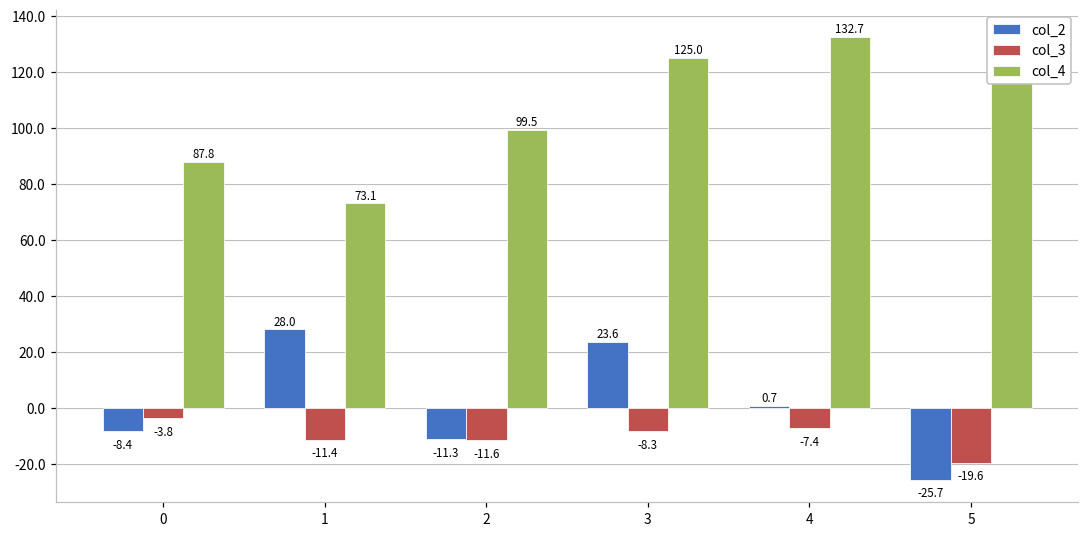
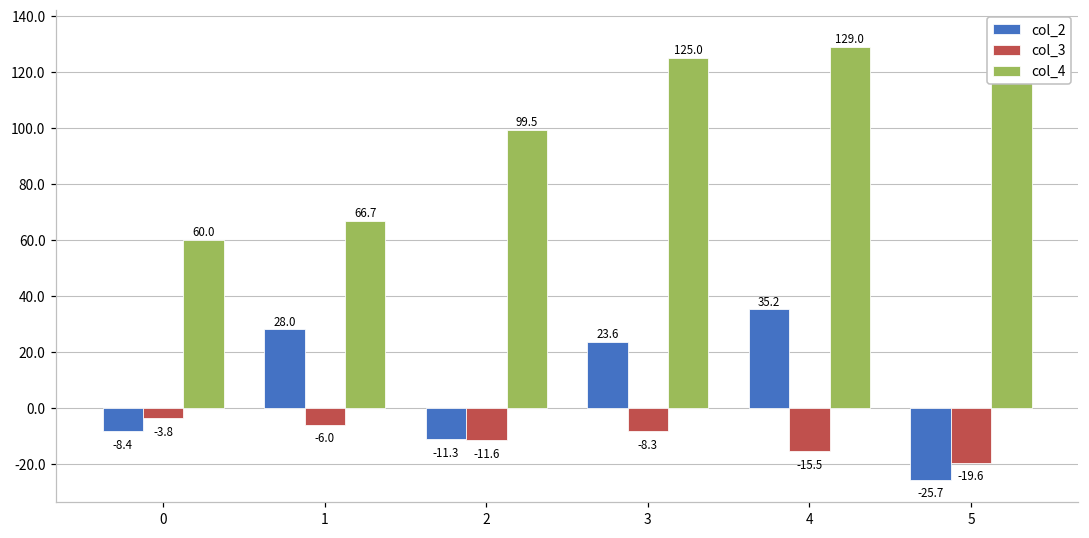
  {
    "col_2": {
      "0": -8.4,
      "1": 28.0,
      "2": -11.3,
      "3": 23.6,
-     "4": 0.7,
+     "4": 35.2,
      "5": -25.7
    },
    "col_3": {
      "0": -3.8,
-     "1": -11.4,
+     "1": -6.0,
      "2": -11.6,
      "3": -8.3,
-     "4": -7.4,
+     "4": -15.5,
      "5": -19.6
    },
    "col_4": {
-     "0": 87.8,
-     "1": 73.1,
+     "0": 60.0,
+     "1": 66.7,
      "2": 99.5,
      "3": 125.0,
-     "4": 132.7
+     "4": 129.0
    }
  }
